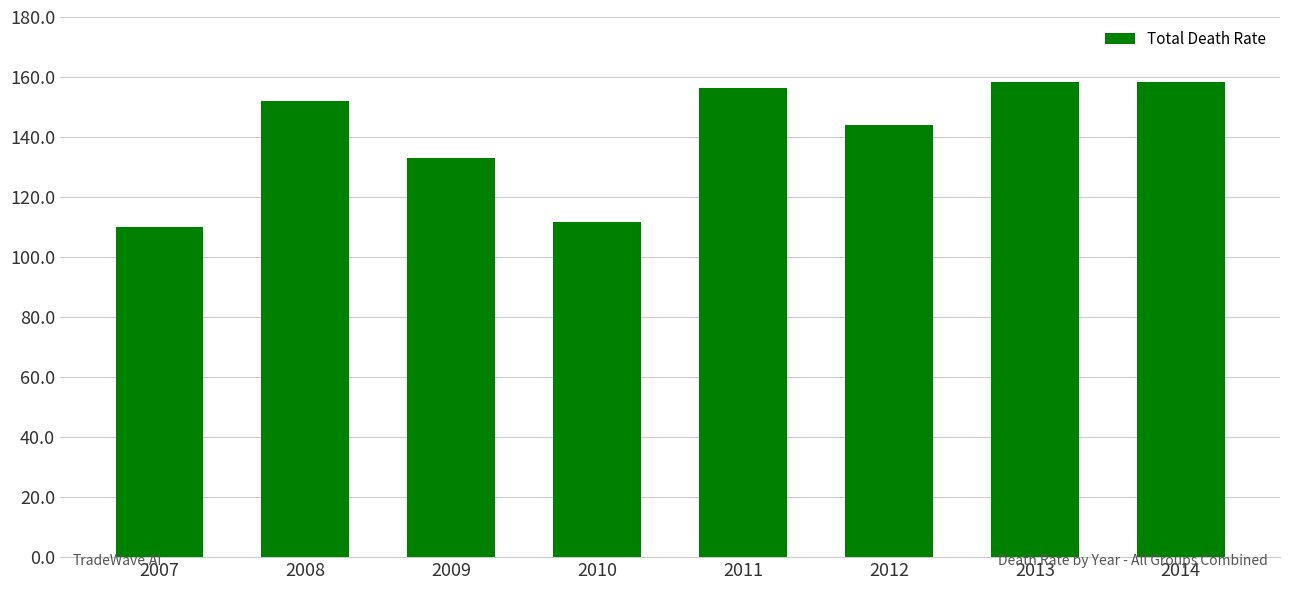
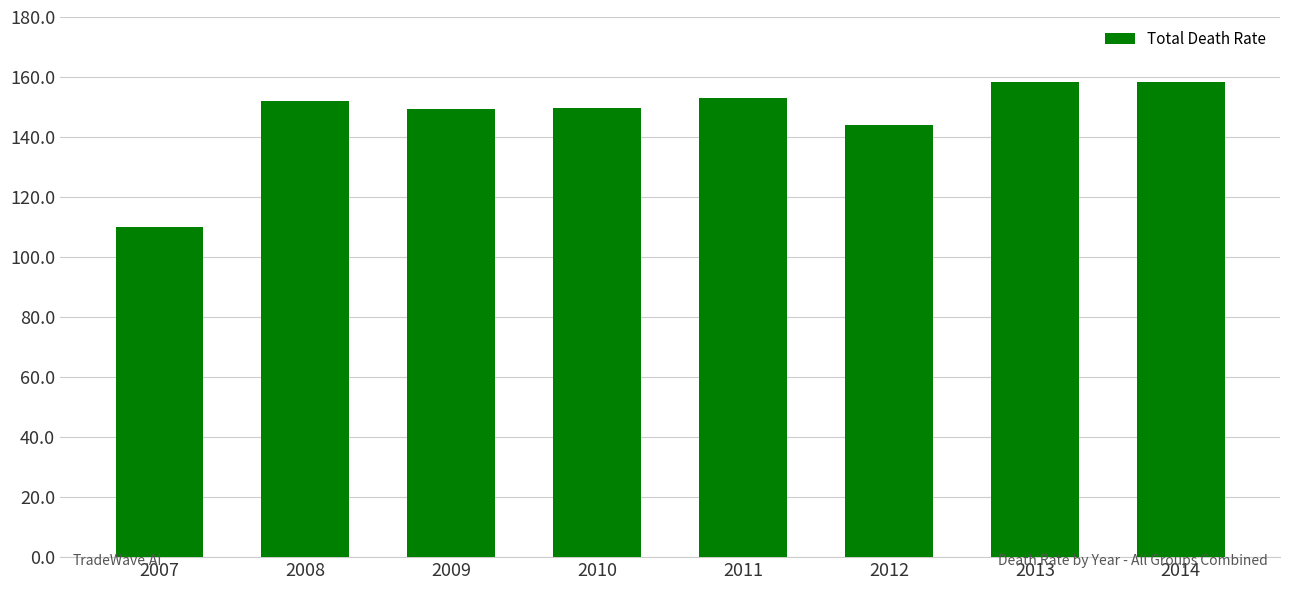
  {
    "2007": 110,
    "2008": 152,
-   "2009": 133,
-   "2010": 112,
-   "2011": 156,
+   "2009": 150,
+   "2010": 150,
+   "2011": 153,
    "2012": 144,
    "2013": 158,
    "2014": 158
  }
